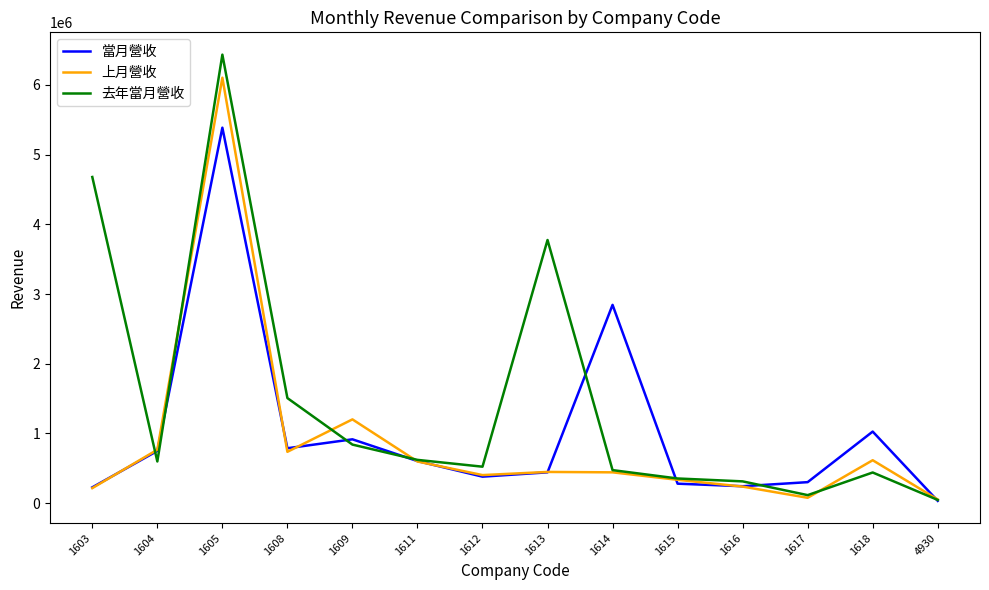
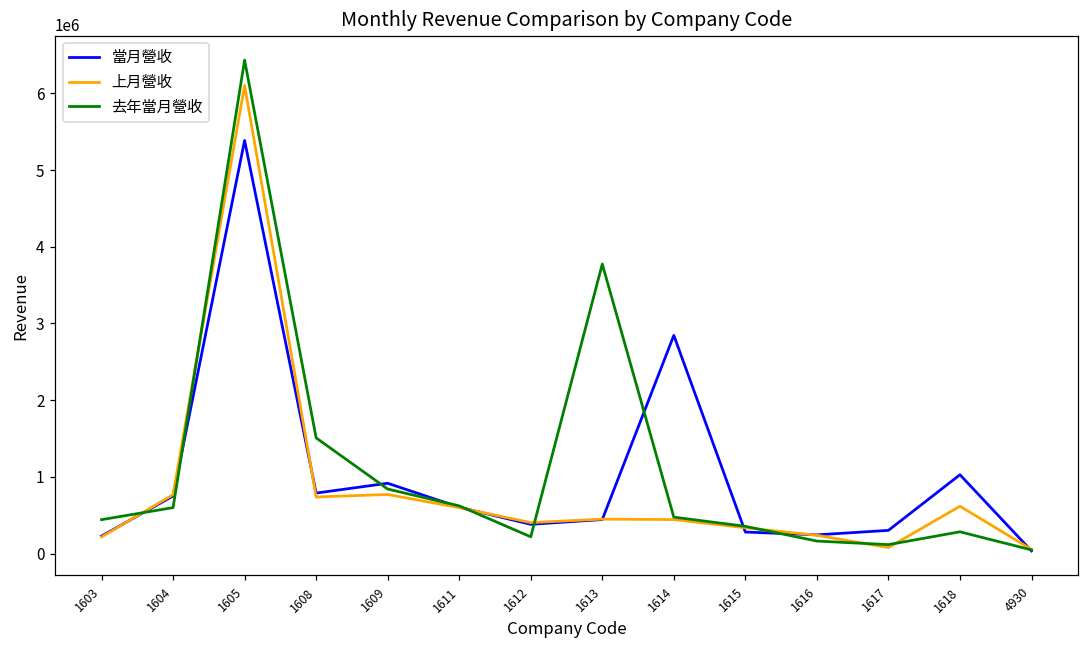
  {
    "當月營收": {
      "1605": 5400000,
      "1608": 800000,
      "1609": 900000,
      "1614": 2800000,
      "1615": 300000,
      "1617": 300000,
      "1618": 1000000
    },
    "上月營收": {
      "1605": 6100000,
      "1608": 700000,
-     "1609": 1200000,
+     "1609": 800000,
      "1617": 100000,
      "1618": 600000
    },
    "去年當月營收": {
-     "1603": 4700000,
+     "1603": 400000,
      "1604": 600000,
      "1605": 6400000,
      "1608": 1500000,
      "1609": 800000,
-     "1612": 500000,
+     "1612": 200000,
      "1613": 3800000,
-     "1616": 300000,
+     "1616": 200000,
      "1617": 100000,
-     "1618": 400000
+     "1618": 300000
    }
  }
